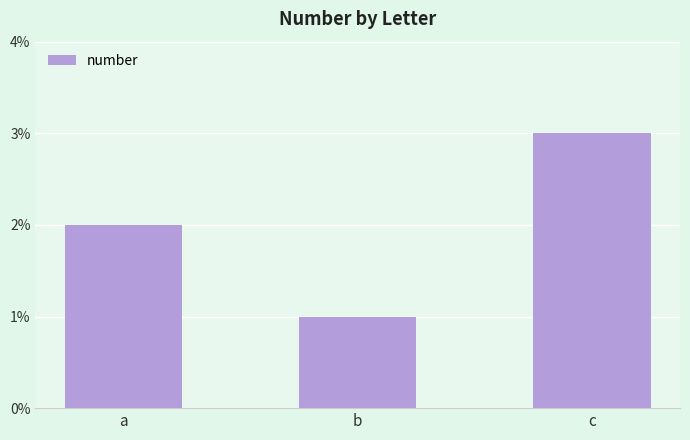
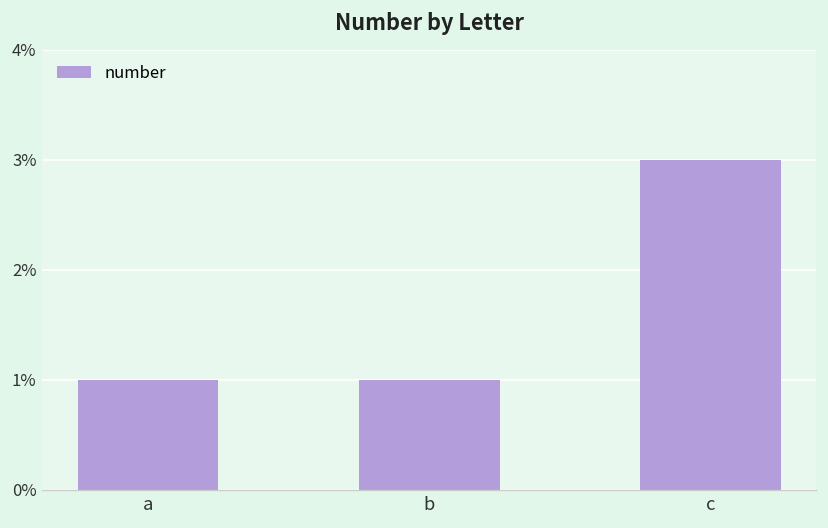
  {
-   "a": "2%",
+   "a": "1%",
    "b": "1%",
    "c": "3%"
  }
